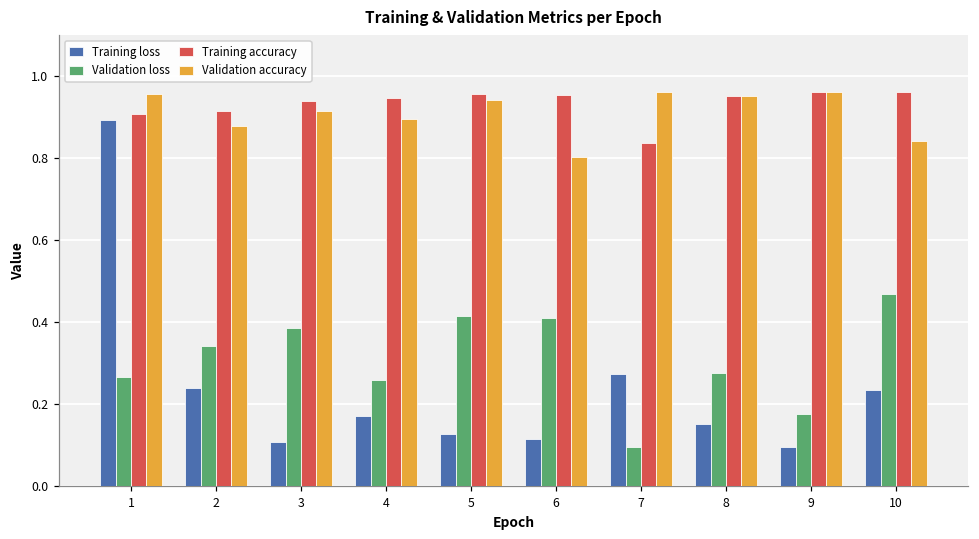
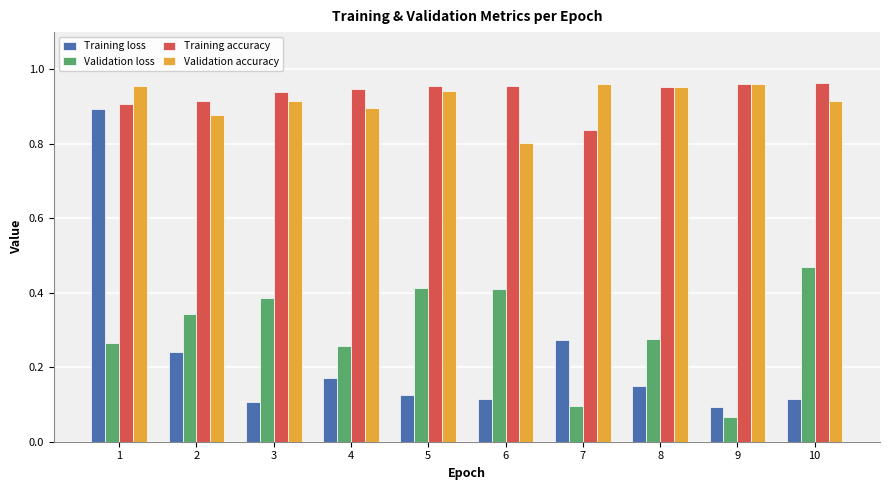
  {
    "Training loss": {
      "1": 0.89,
      "2": 0.24,
      "3": 0.11,
      "4": 0.17,
      "5": 0.13,
      "6": 0.11,
      "7": 0.27,
      "8": 0.15,
      "9": 0.09,
-     "10": 0.23
+     "10": 0.11
    },
    "Validation loss": {
      "1": 0.26,
      "2": 0.34,
      "3": 0.39,
      "4": 0.26,
      "5": 0.41,
      "6": 0.41,
      "7": 0.10,
      "8": 0.27,
-     "9": 0.18,
+     "9": 0.07,
      "10": 0.47
    },
    "Training accuracy": {
      "1": 0.91,
      "2": 0.92,
      "3": 0.94,
      "4": 0.95,
      "5": 0.96,
      "6": 0.95,
      "7": 0.84,
      "8": 0.95,
      "9": 0.96,
      "10": 0.96
    },
    "Validation accuracy": {
      "1": 0.96,
      "2": 0.88,
      "3": 0.92,
      "4": 0.90,
      "5": 0.94,
      "6": 0.80,
      "7": 0.96,
      "8": 0.95,
      "9": 0.96,
-     "10": 0.84
+     "10": 0.92
    }
  }
